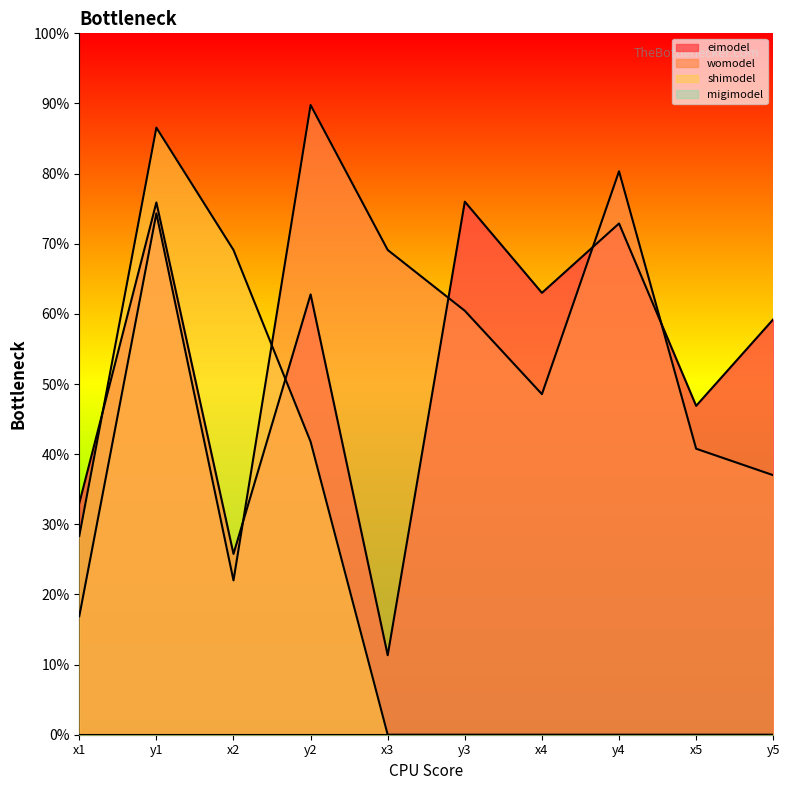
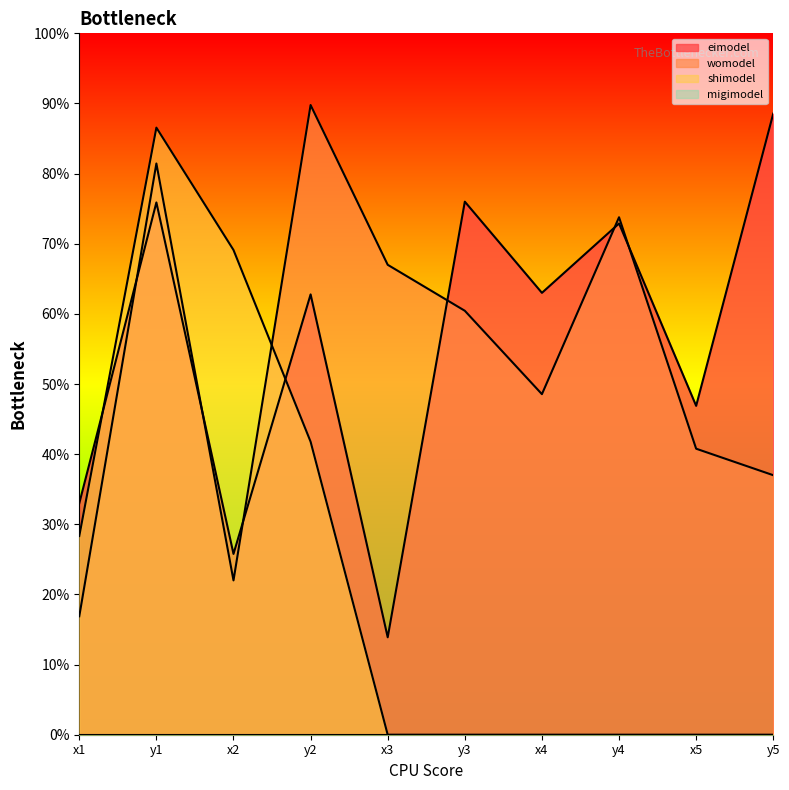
  {
    "eimodel": {
      "x1": "33%",
      "y1": "76%",
      "x2": "26%",
      "y2": "63%",
-     "x3": "11%",
+     "x3": "14%",
      "y3": "76%",
      "x4": "63%",
      "y4": "73%",
      "x5": "47%",
-     "y5": "59%"
+     "y5": "89%"
    },
    "womodel": {
      "x1": "17%",
-     "y1": "74%",
+     "y1": "81%",
      "x2": "22%",
      "y2": "90%",
-     "x3": "69%",
+     "x3": "67%",
      "y3": "60%",
      "x4": "49%",
-     "y4": "80%",
+     "y4": "74%",
      "x5": "41%",
      "y5": "37%"
    },
    "shimodel": {
      "x1": "28%",
      "y1": "87%",
      "x2": "69%",
      "y2": "42%"
    },
    "migimodel": {
      "x1": "0%",
      "y1": "0%",
      "x2": "0%",
      "y2": "0%"
    }
  }
